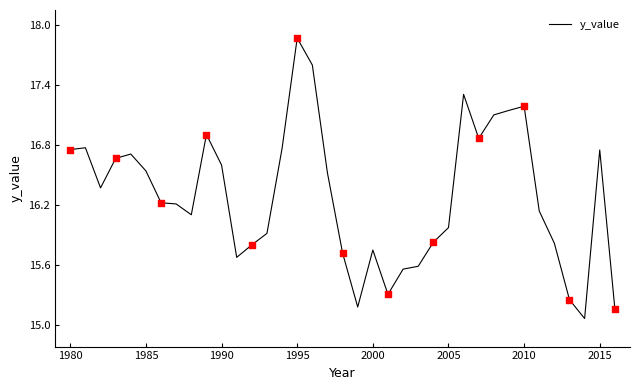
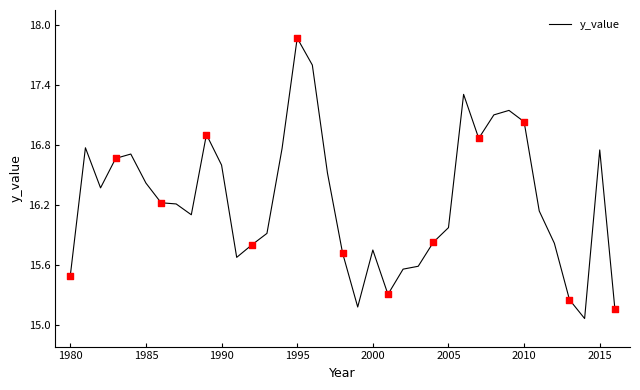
  {
    "y_value": {
-     "1980": 16.75,
-     "1985": 16.54,
+     "1980": 15.49,
+     "1985": 16.42,
      "1990": 16.60,
      "2000": 15.75,
      "2005": 15.97,
-     "2010": 17.19,
+     "2010": 17.03,
      "2015": 16.75
    }
  }
